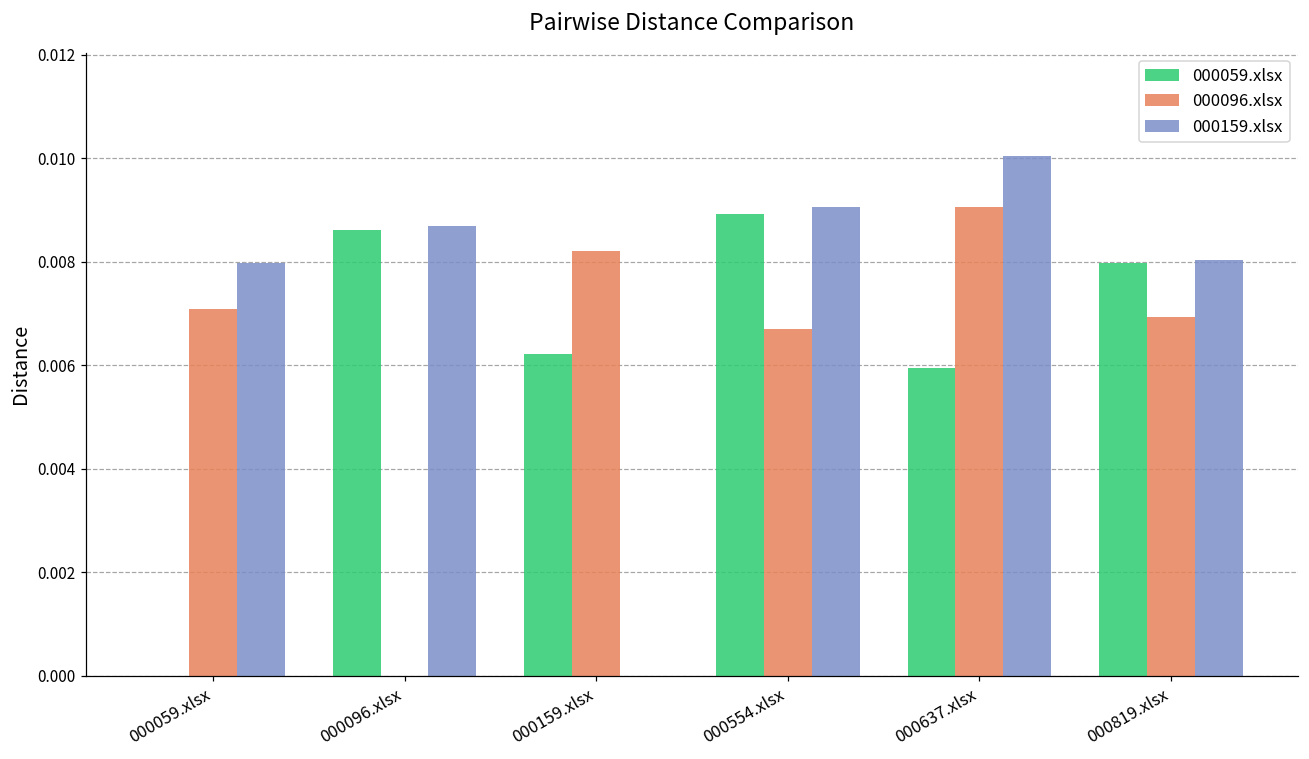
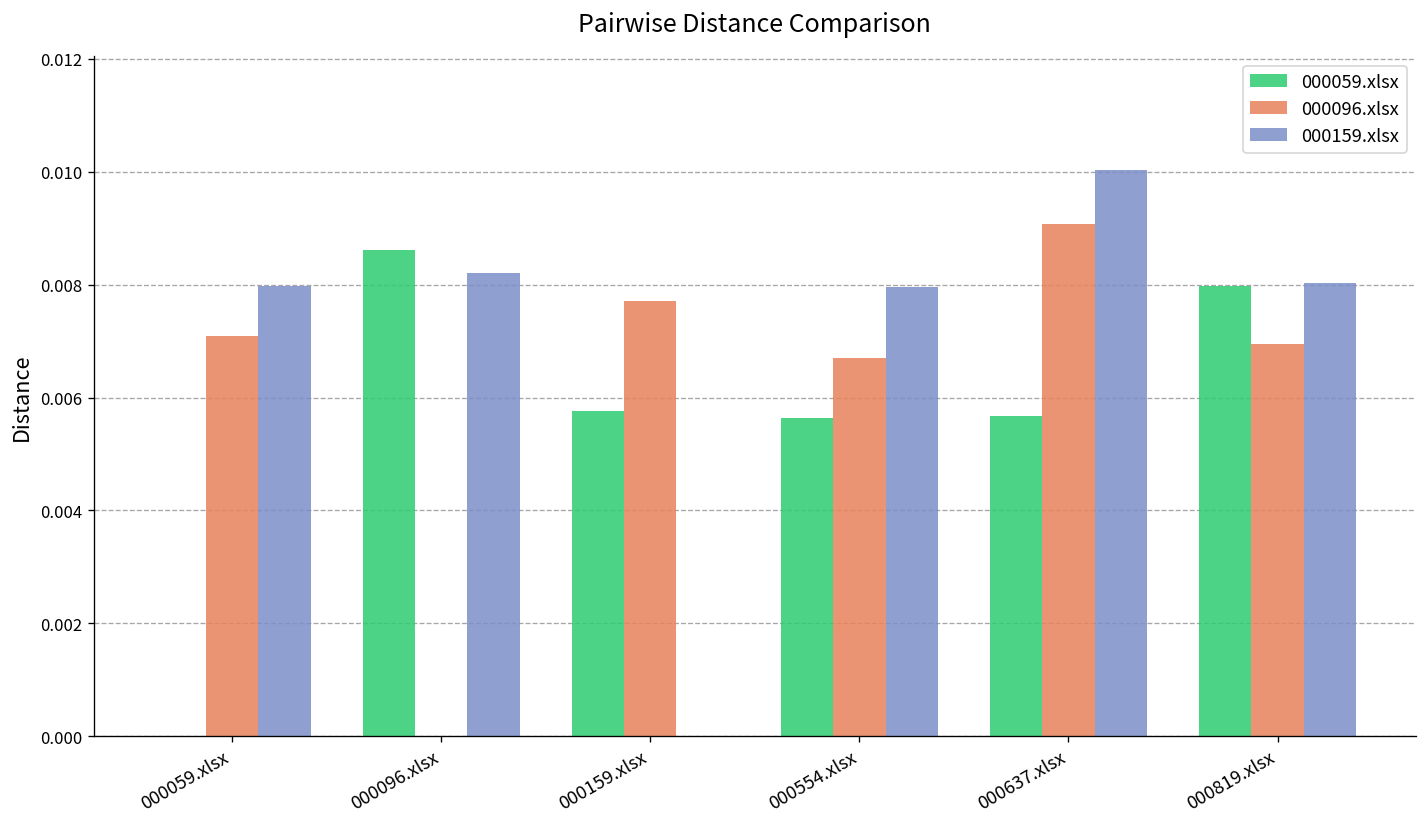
  {
    "000059.xlsx": {
      "000059.xlsx": 0.0000,
      "000096.xlsx": 0.0086,
-     "000159.xlsx": 0.0062,
-     "000554.xlsx": 0.0089,
-     "000637.xlsx": 0.0059,
+     "000159.xlsx": 0.0058,
+     "000554.xlsx": 0.0056,
+     "000637.xlsx": 0.0057,
      "000819.xlsx": 0.0080
    },
    "000096.xlsx": {
      "000059.xlsx": 0.0071,
      "000096.xlsx": 0.0000,
-     "000159.xlsx": 0.0082,
+     "000159.xlsx": 0.0077,
      "000554.xlsx": 0.0067,
      "000637.xlsx": 0.0091,
      "000819.xlsx": 0.0069
    },
    "000159.xlsx": {
      "000059.xlsx": 0.0080,
-     "000096.xlsx": 0.0087,
+     "000096.xlsx": 0.0082,
      "000159.xlsx": 0.0000,
-     "000554.xlsx": 0.0091,
+     "000554.xlsx": 0.0080,
      "000637.xlsx": 0.0100,
      "000819.xlsx": 0.0080
    }
  }
